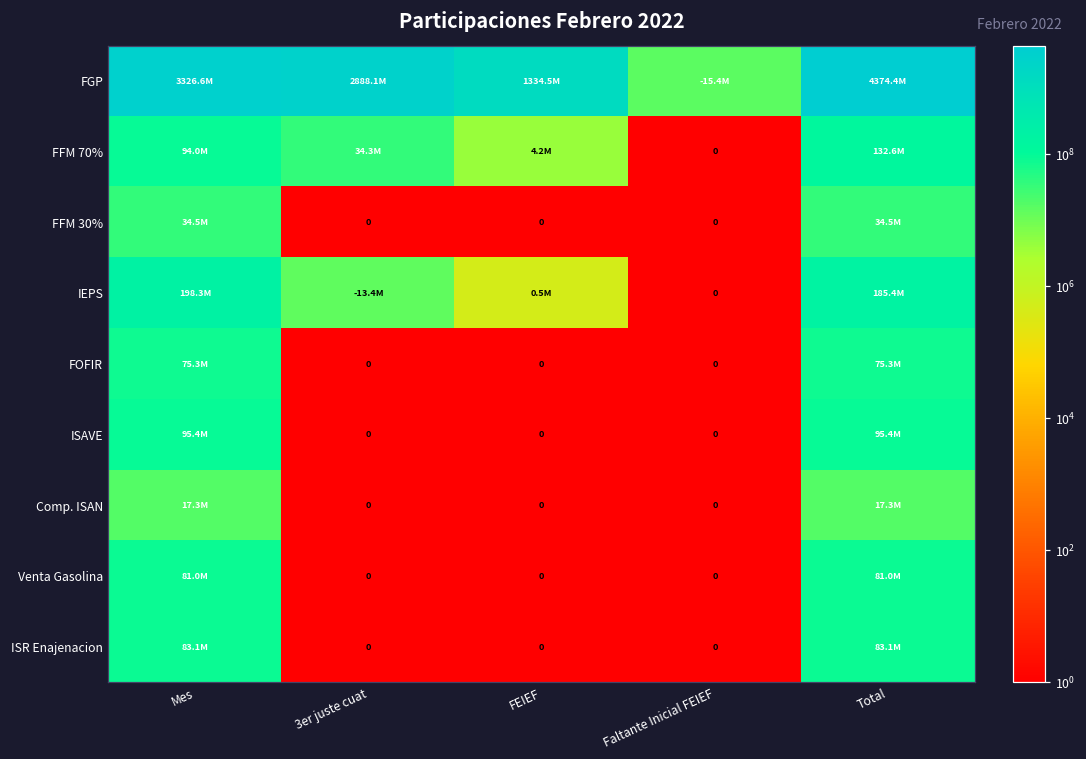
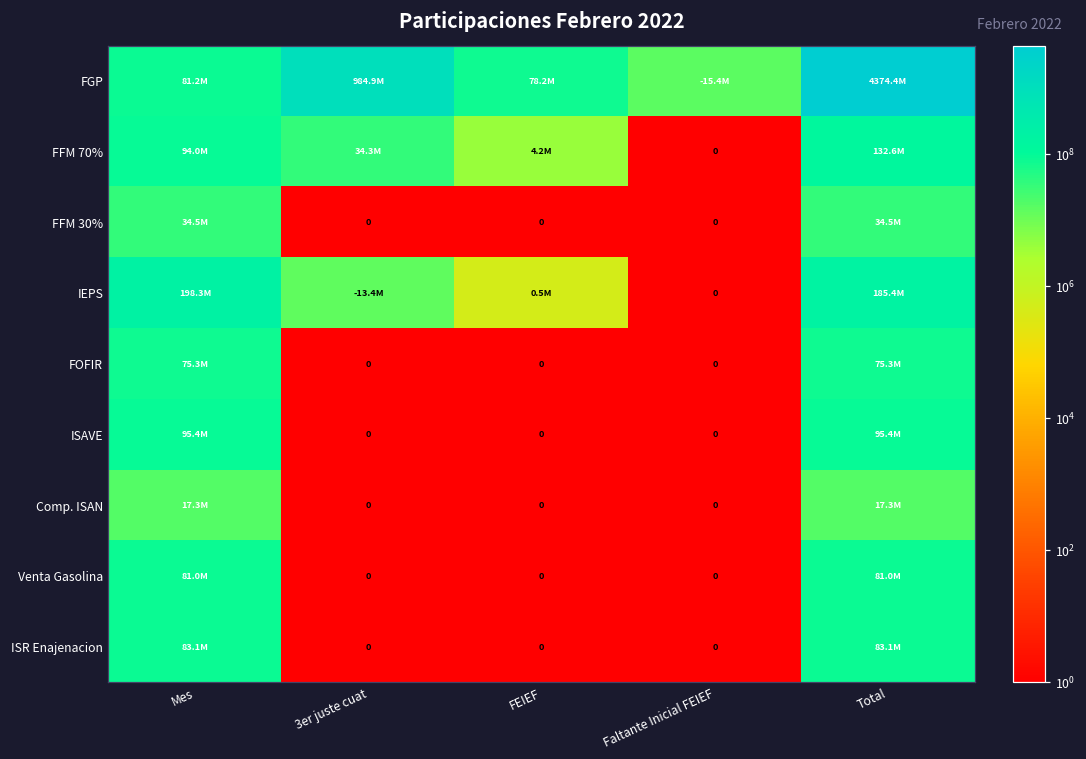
  {
    "FGP": {
-     "Mes": "3326.6M",
-     "3er juste cuat": "2888.1M",
-     "FEIEF": "1334.5M",
+     "Mes": "81.2M",
+     "3er juste cuat": "984.9M",
+     "FEIEF": "78.2M",
      "Faltante Inicial FEIEF": "-15.4M",
      "Total": "4374.4M"
    },
    "FFM 70%": {
      "Mes": "94.0M",
      "3er juste cuat": "34.3M",
      "FEIEF": "4.2M",
      "Faltante Inicial FEIEF": "0",
      "Total": "132.6M"
    },
    "FFM 30%": {
      "Mes": "34.5M",
      "3er juste cuat": "0",
      "FEIEF": "0",
      "Faltante Inicial FEIEF": "0",
      "Total": "34.5M"
    },
    "IEPS": {
      "Mes": "198.3M",
      "3er juste cuat": "-13.4M",
      "FEIEF": "0.5M",
      "Faltante Inicial FEIEF": "0",
      "Total": "185.4M"
    },
    "FOFIR": {
      "Mes": "75.3M",
      "3er juste cuat": "0",
      "FEIEF": "0",
      "Faltante Inicial FEIEF": "0",
      "Total": "75.3M"
    },
    "ISAVE": {
      "Mes": "95.4M",
      "3er juste cuat": "0",
      "FEIEF": "0",
      "Faltante Inicial FEIEF": "0",
      "Total": "95.4M"
    },
    "Comp. ISAN": {
      "Mes": "17.3M",
      "3er juste cuat": "0",
      "FEIEF": "0",
      "Faltante Inicial FEIEF": "0",
      "Total": "17.3M"
    },
    "Venta Gasolina": {
      "Mes": "81.0M",
      "3er juste cuat": "0",
      "FEIEF": "0",
      "Faltante Inicial FEIEF": "0",
      "Total": "81.0M"
    },
    "ISR Enajenacion": {
      "Mes": "83.1M",
      "3er juste cuat": "0",
      "FEIEF": "0",
      "Faltante Inicial FEIEF": "0",
      "Total": "83.1M"
    }
  }
